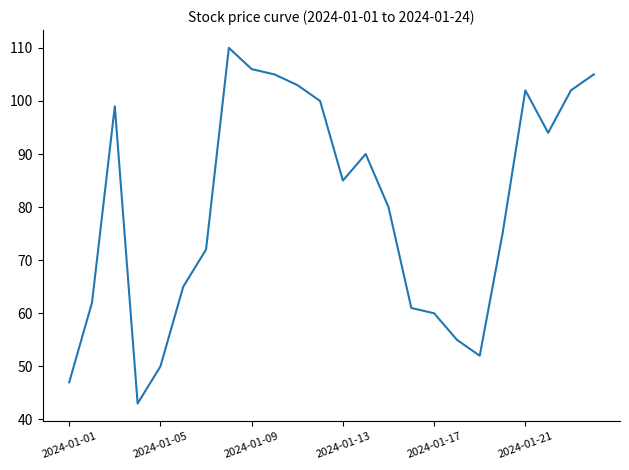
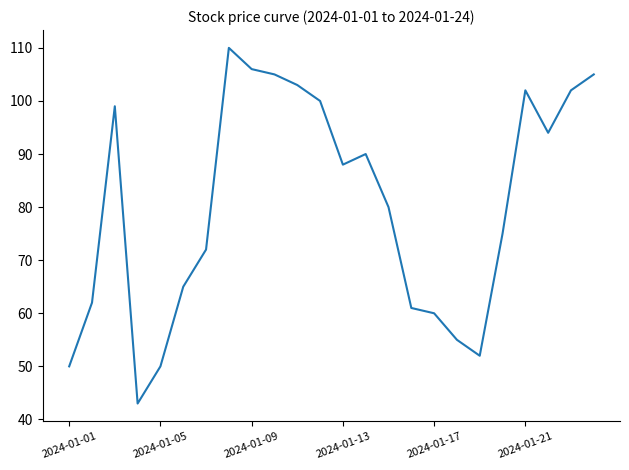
  {
-   "2024-01-01": 47,
+   "2024-01-01": 50,
    "2024-01-05": 50,
    "2024-01-09": 106,
-   "2024-01-13": 85,
+   "2024-01-13": 88,
    "2024-01-17": 60,
    "2024-01-21": 102
  }
